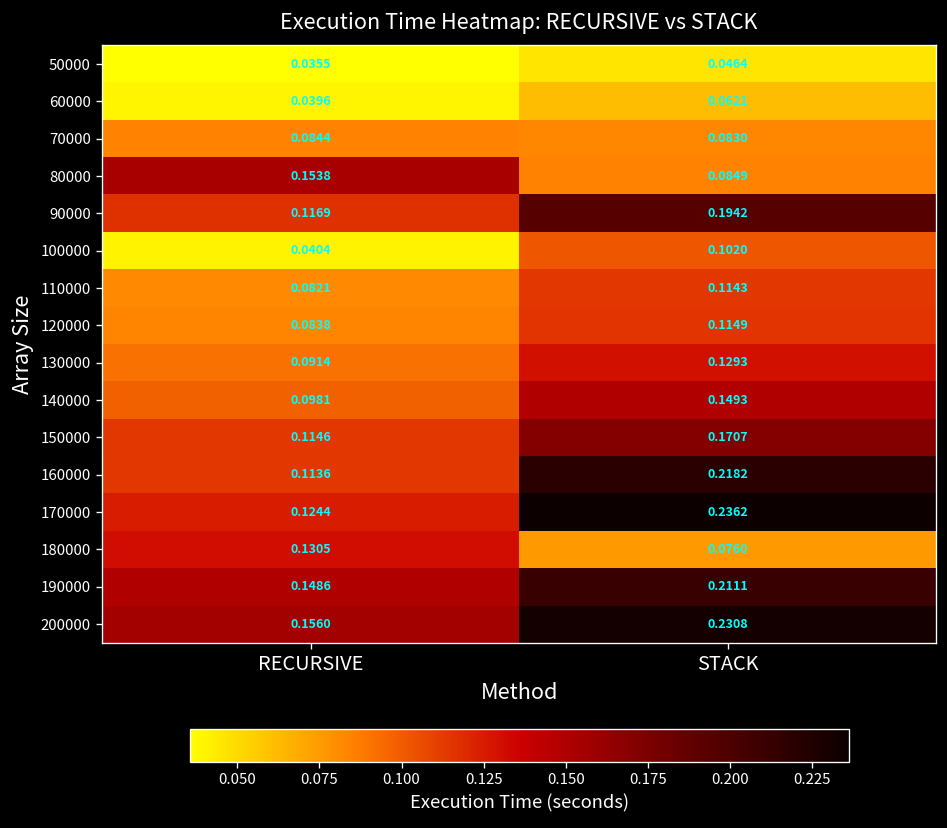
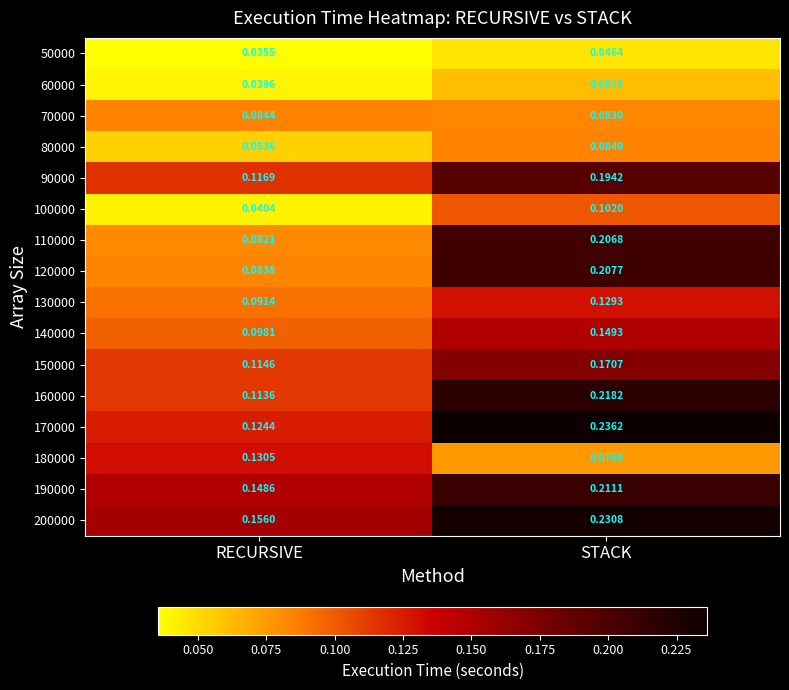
  {
    "50000": {
      "RECURSIVE": 0.0355,
      "STACK": 0.0464
    },
    "60000": {
      "RECURSIVE": 0.0396,
      "STACK": 0.0621
    },
    "70000": {
      "RECURSIVE": 0.0844,
      "STACK": 0.0830
    },
    "80000": {
-     "RECURSIVE": 0.1538,
+     "RECURSIVE": 0.0536,
      "STACK": 0.0849
    },
    "90000": {
      "RECURSIVE": 0.1169,
      "STACK": 0.1942
    },
    "100000": {
      "RECURSIVE": 0.0404,
      "STACK": 0.1020
    },
    "110000": {
      "RECURSIVE": 0.0821,
-     "STACK": 0.1143
+     "STACK": 0.2068
    },
    "120000": {
      "RECURSIVE": 0.0838,
-     "STACK": 0.1149
+     "STACK": 0.2077
    },
    "130000": {
      "RECURSIVE": 0.0914,
      "STACK": 0.1293
    },
    "140000": {
      "RECURSIVE": 0.0981,
      "STACK": 0.1493
    },
    "150000": {
      "RECURSIVE": 0.1146,
      "STACK": 0.1707
    },
    "160000": {
      "RECURSIVE": 0.1136,
      "STACK": 0.2182
    },
    "170000": {
      "RECURSIVE": 0.1244,
      "STACK": 0.2362
    },
    "180000": {
      "RECURSIVE": 0.1305,
      "STACK": 0.0760
    },
    "190000": {
      "RECURSIVE": 0.1486,
      "STACK": 0.2111
    },
    "200000": {
      "RECURSIVE": 0.1560,
      "STACK": 0.2308
    }
  }
